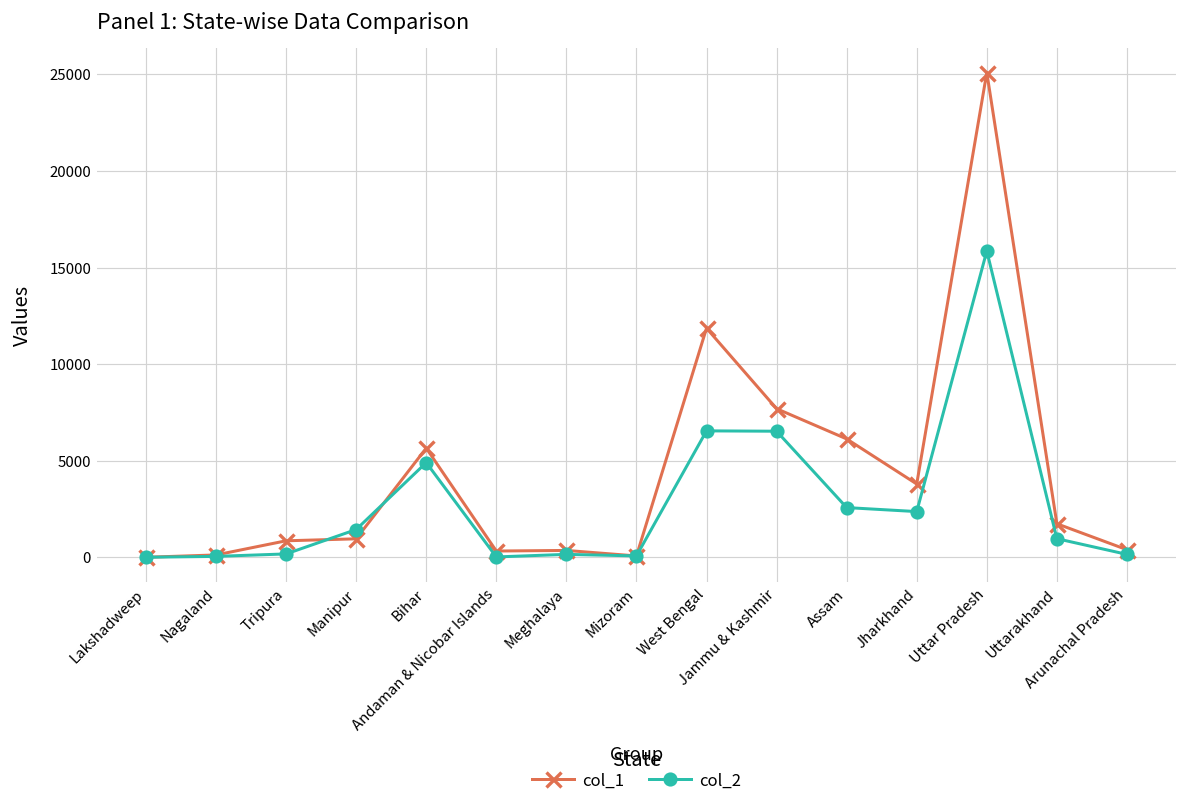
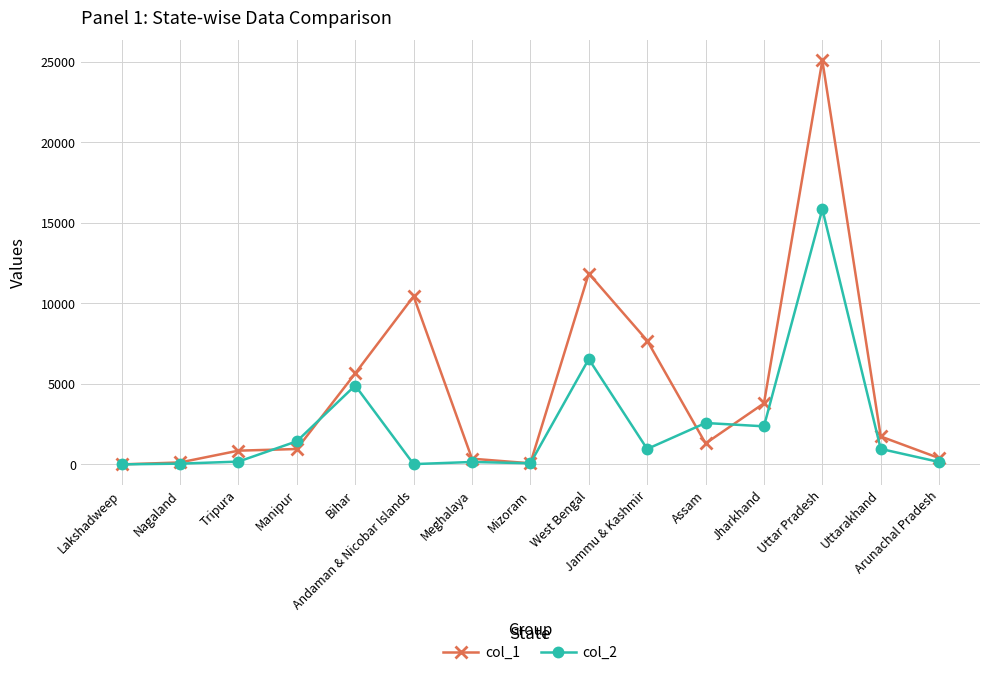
  {
    "col_1": {
      "Tripura": 900,
      "Manipur": 1000,
      "Bihar": 5700,
-     "Andaman & Nicobar Islands": 300,
+     "Andaman & Nicobar Islands": 10400,
      "Meghalaya": 400,
      "West Bengal": 11900,
      "Jammu & Kashmir": 7700,
-     "Assam": 6100,
+     "Assam": 1300,
      "Jharkhand": 3800,
      "Uttar Pradesh": 25100,
      "Uttarakhand": 1700,
      "Arunachal Pradesh": 400
    },
    "col_2": {
      "Tripura": 200,
      "Manipur": 1400,
      "Bihar": 4900,
      "Andaman & Nicobar Islands": 0,
      "Meghalaya": 200,
      "West Bengal": 6500,
-     "Jammu & Kashmir": 6500,
+     "Jammu & Kashmir": 1000,
      "Assam": 2600,
      "Jharkhand": 2400,
      "Uttar Pradesh": 15900,
      "Uttarakhand": 1000,
      "Arunachal Pradesh": 100
    }
  }
